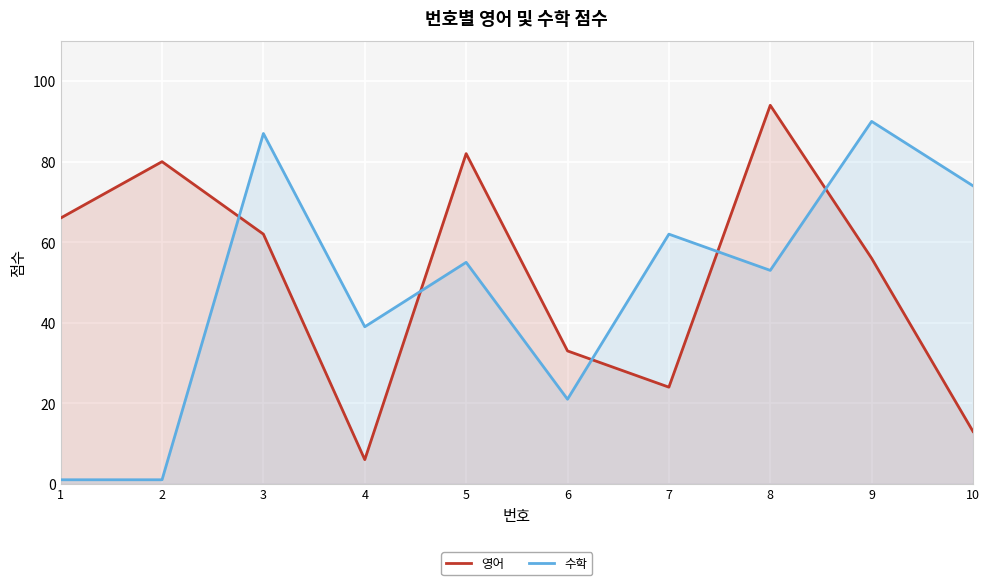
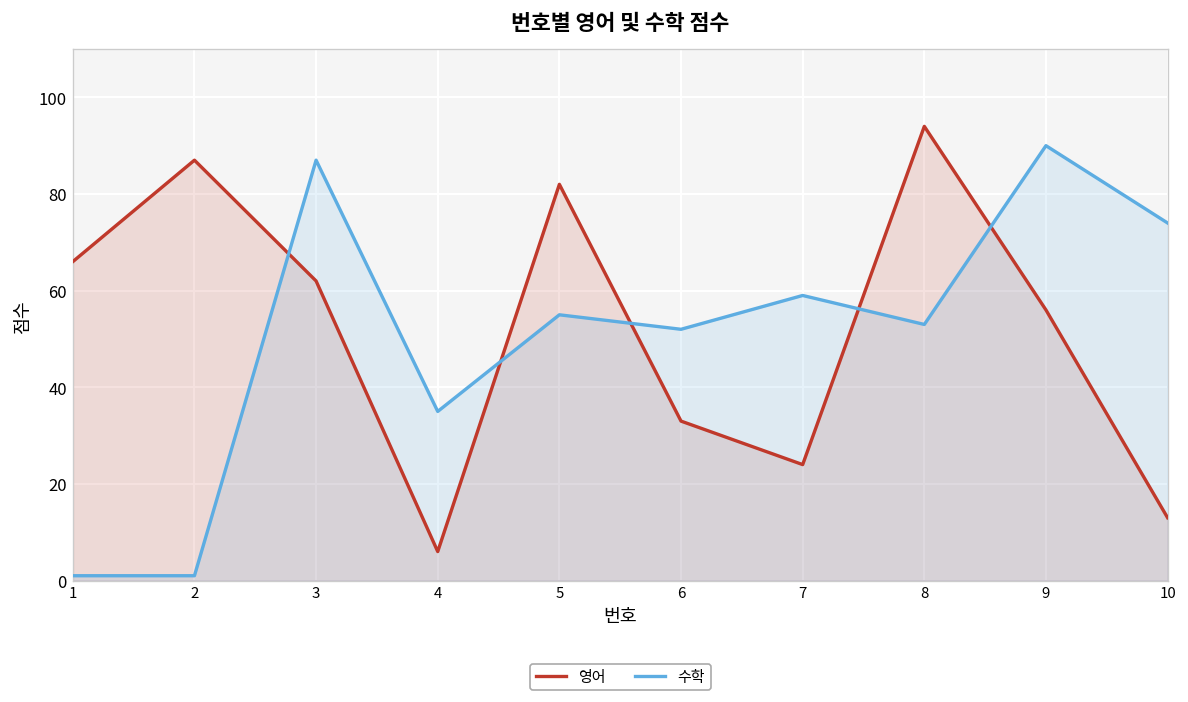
  {
    "영어": {
      "1": 66,
-     "2": 80,
+     "2": 87,
      "3": 62,
      "4": 6,
      "5": 82,
      "6": 33,
      "7": 24,
      "8": 94,
      "9": 56,
      "10": 13
    },
    "수학": {
      "1": 1,
      "2": 1,
      "3": 87,
-     "4": 39,
+     "4": 35,
      "5": 55,
-     "6": 21,
-     "7": 62,
+     "6": 52,
+     "7": 59,
      "8": 53,
      "9": 90,
      "10": 74
    }
  }
